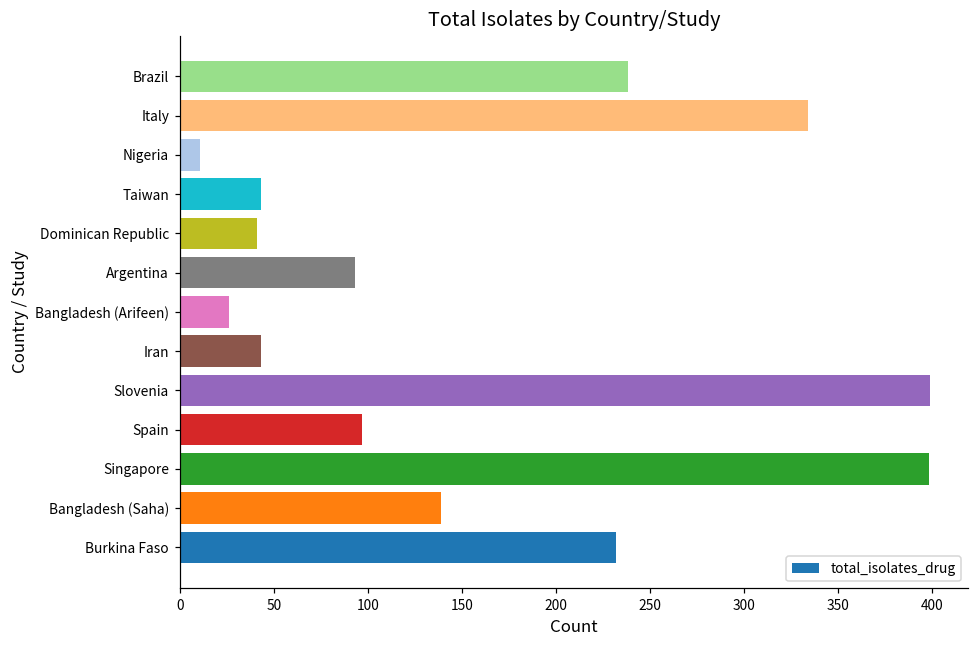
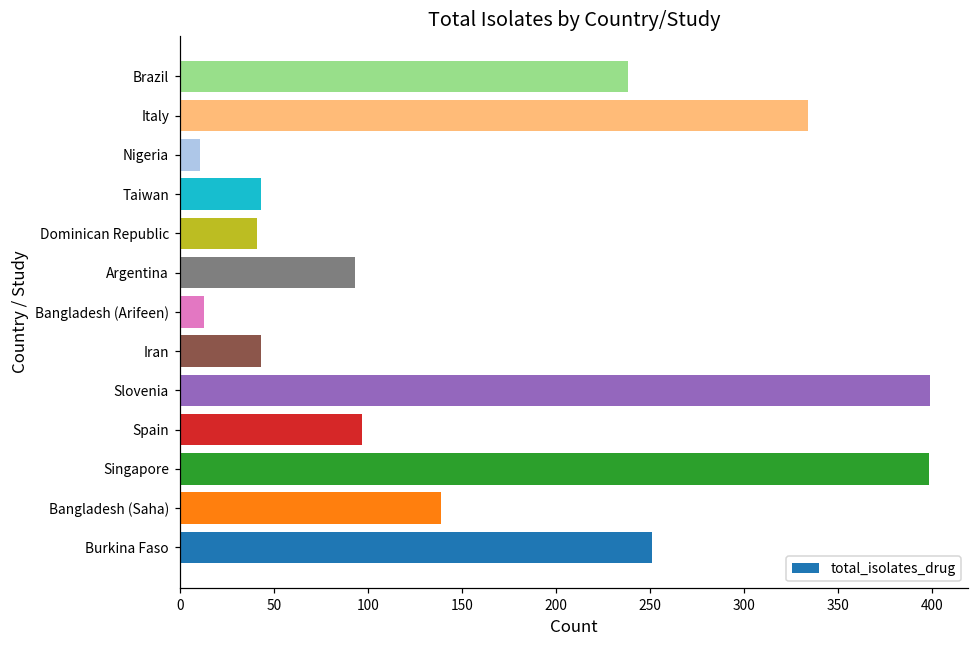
  {
    "Brazil": 238,
    "Italy": 334,
    "Nigeria": 11,
    "Taiwan": 43,
    "Dominican Republic": 41,
    "Argentina": 93,
-   "Bangladesh (Arifeen)": 26,
+   "Bangladesh (Arifeen)": 13,
    "Iran": 43,
    "Slovenia": 399,
    "Spain": 97,
    "Singapore": 398,
    "Bangladesh (Saha)": 139,
-   "Burkina Faso": 232
+   "Burkina Faso": 251
  }
